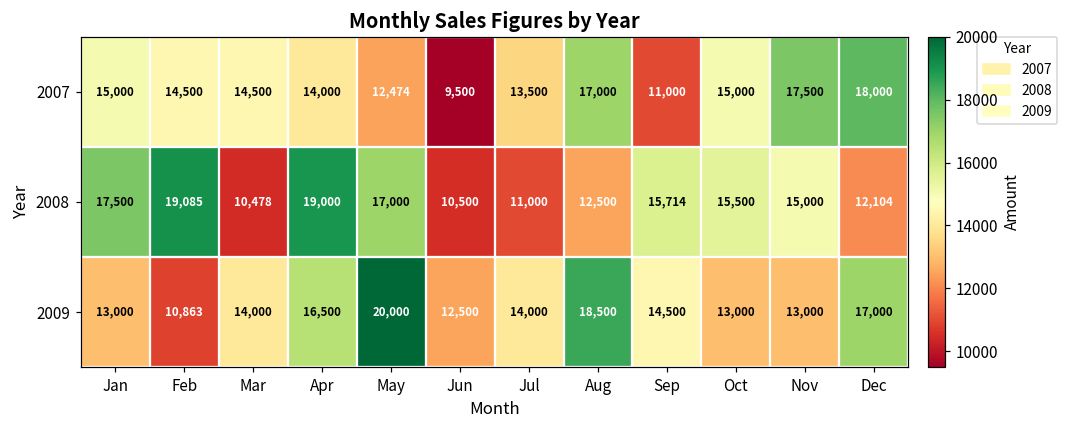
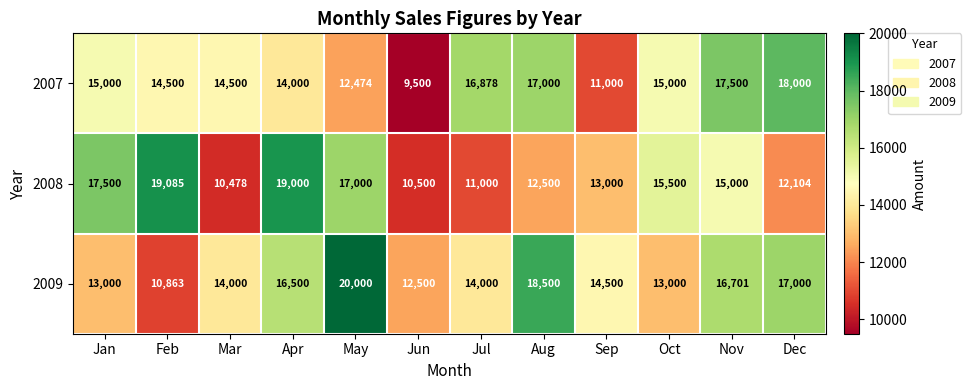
  {
    "2007": {
      "Jan": "15,000",
      "Feb": "14,500",
      "Mar": "14,500",
      "Apr": "14,000",
      "May": "12,474",
      "Jun": "9,500",
-     "Jul": "13,500",
+     "Jul": "16,878",
      "Aug": "17,000",
      "Sep": "11,000",
      "Oct": "15,000",
      "Nov": "17,500",
      "Dec": "18,000"
    },
    "2008": {
      "Jan": "17,500",
      "Feb": "19,085",
      "Mar": "10,478",
      "Apr": "19,000",
      "May": "17,000",
      "Jun": "10,500",
      "Jul": "11,000",
      "Aug": "12,500",
-     "Sep": "15,714",
+     "Sep": "13,000",
      "Oct": "15,500",
      "Nov": "15,000",
      "Dec": "12,104"
    },
    "2009": {
      "Jan": "13,000",
      "Feb": "10,863",
      "Mar": "14,000",
      "Apr": "16,500",
      "May": "20,000",
      "Jun": "12,500",
      "Jul": "14,000",
      "Aug": "18,500",
      "Sep": "14,500",
      "Oct": "13,000",
-     "Nov": "13,000",
+     "Nov": "16,701",
      "Dec": "17,000"
    }
  }
